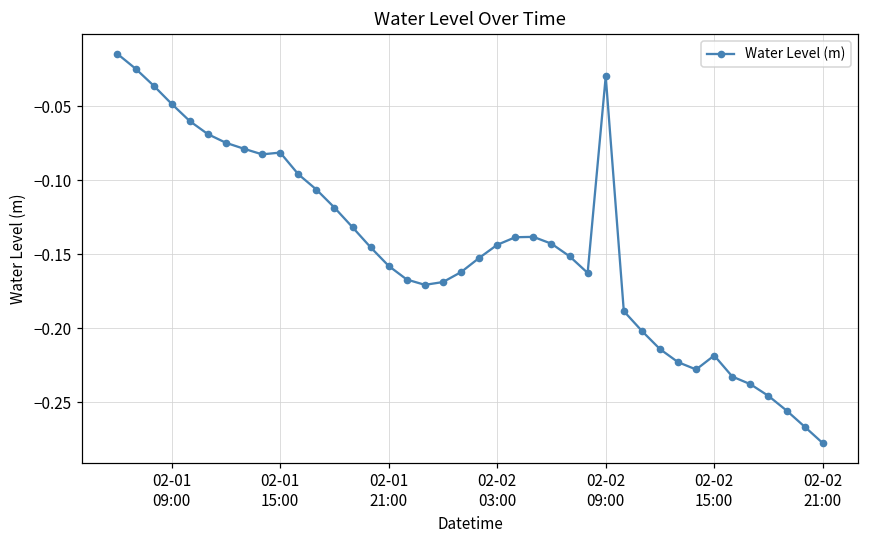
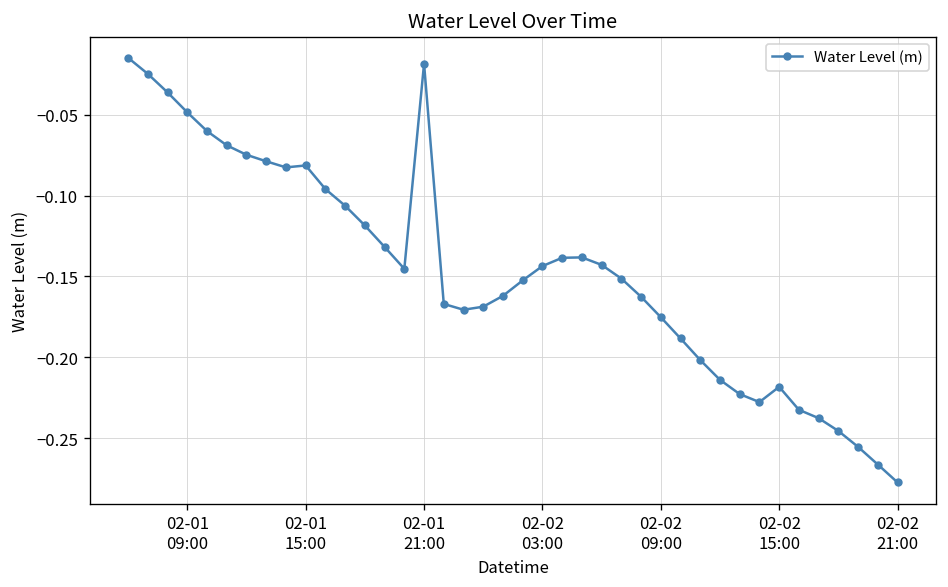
  {
    "02-01 09:00": -0.049,
    "02-01 15:00": -0.081,
-   "02-01 21:00": -0.158,
+   "02-01 21:00": -0.018,
    "02-02 03:00": -0.144,
-   "02-02 09:00": -0.030,
+   "02-02 09:00": -0.175,
    "02-02 15:00": -0.218,
    "02-02 21:00": -0.277
  }
